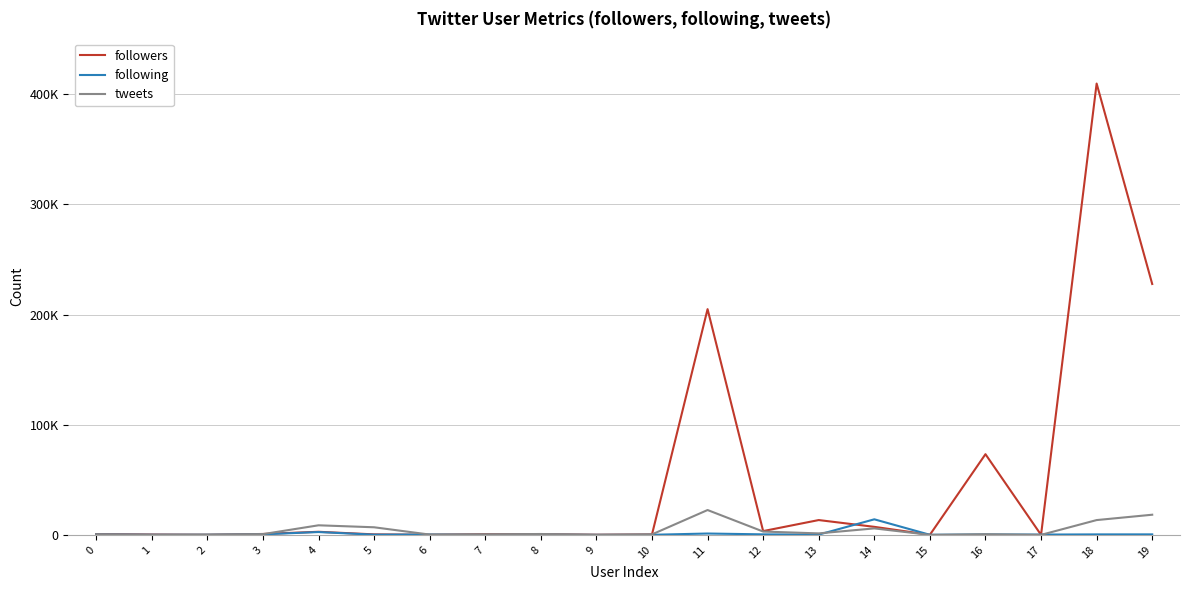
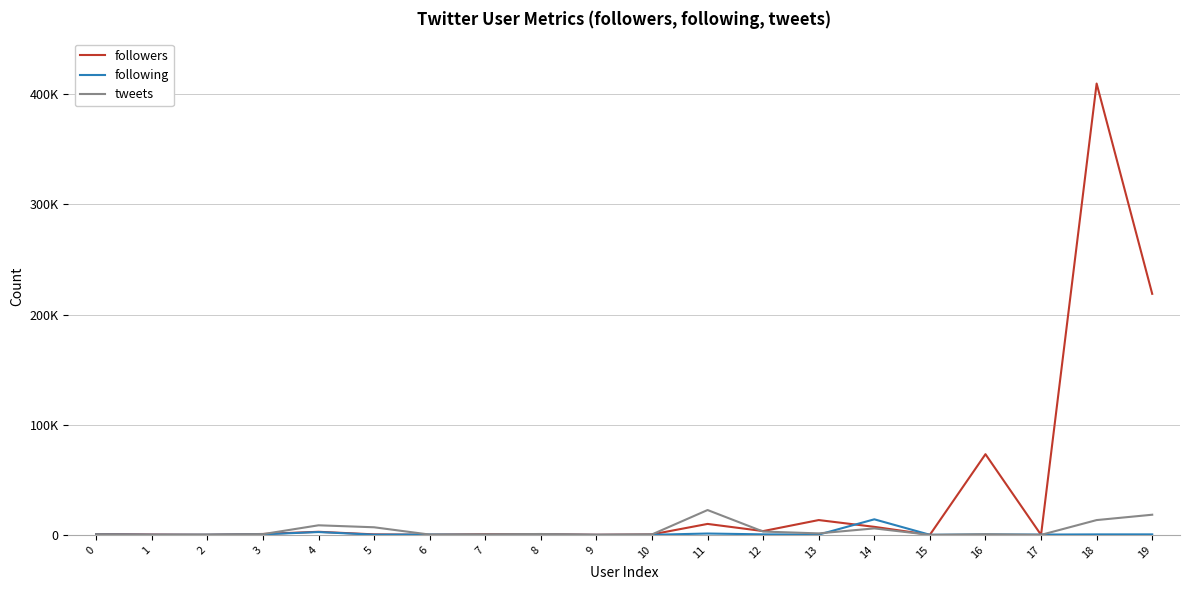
  {
    "followers": {
-     "11": 205000,
+     "11": 10000,
      "13": 13000,
      "16": 73000,
      "18": 410000,
-     "19": 228000
+     "19": 219000
    },
    "following": {
      "11": 1000,
      "12": 0,
      "14": 14000,
      "18": 0,
      "19": 0
    },
    "tweets": {
      "4": 9000,
      "5": 7000,
      "11": 23000,
      "18": 13000,
      "19": 18000
    }
  }
